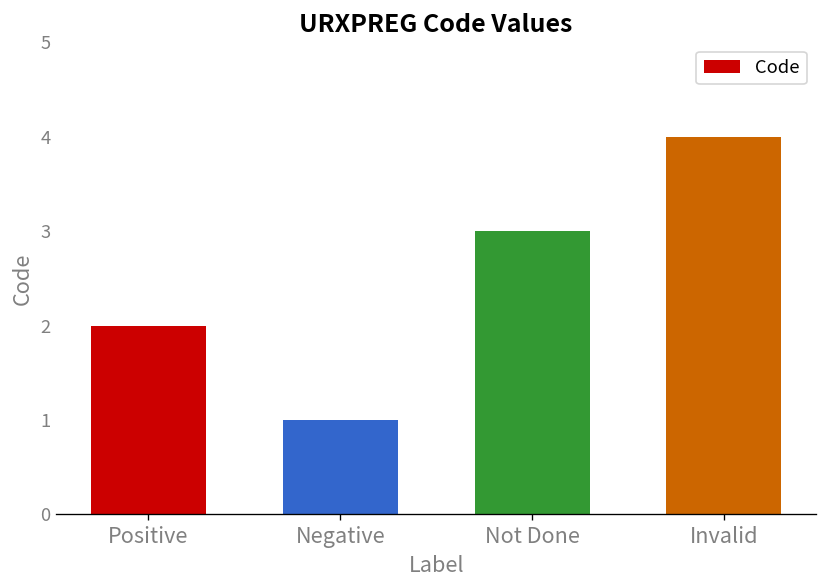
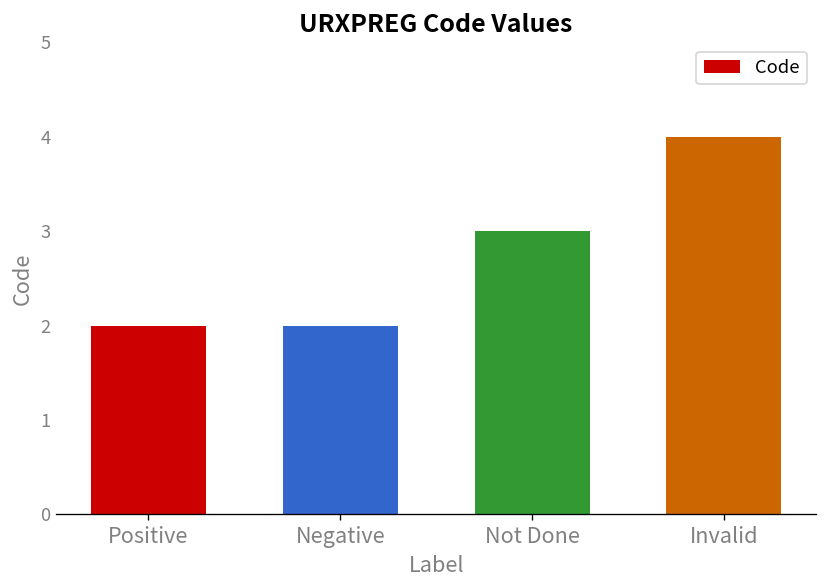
  {
    "Positive": 2,
-   "Negative": 1,
+   "Negative": 2,
    "Not Done": 3,
    "Invalid": 4
  }
